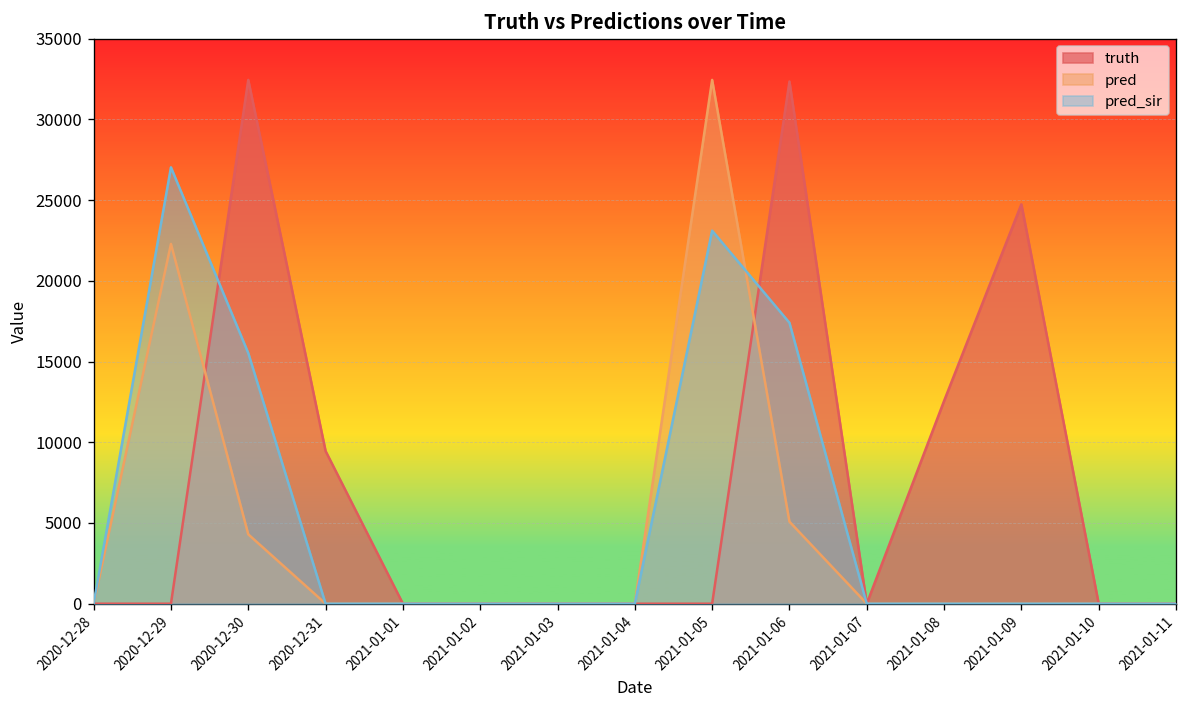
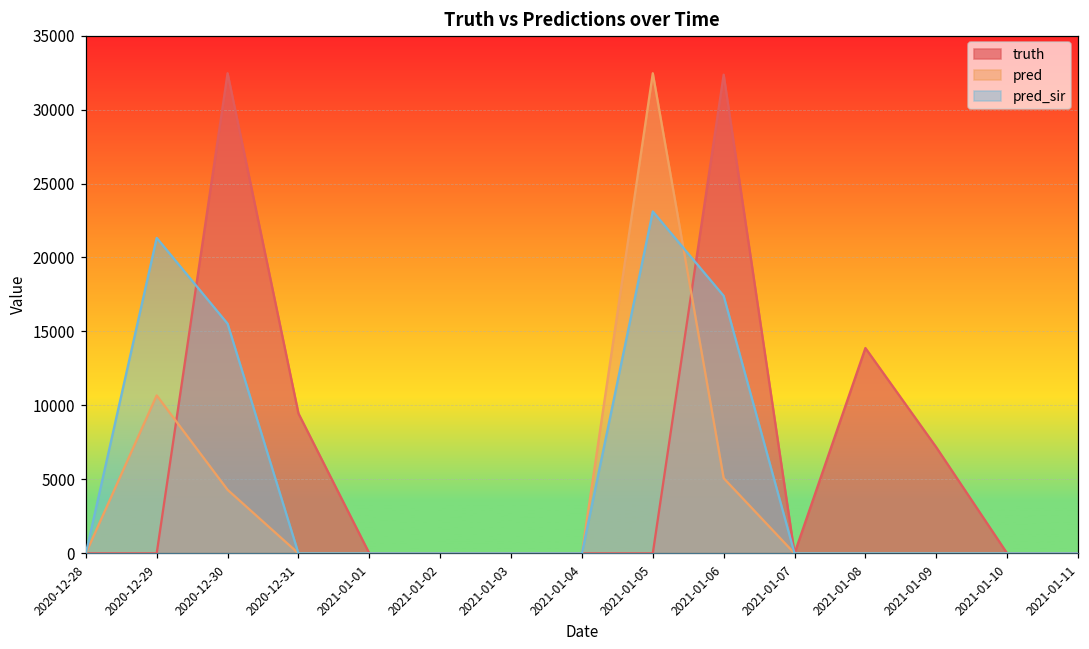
  {
    "truth": {
      "2020-12-29": 0,
      "2020-12-30": 32500,
      "2020-12-31": 9500,
      "2021-01-05": 0,
      "2021-01-06": 32400,
-     "2021-01-08": 12600,
-     "2021-01-09": 24700
+     "2021-01-08": 13900,
+     "2021-01-09": 7200
    },
    "pred": {
-     "2020-12-29": 22300,
+     "2020-12-29": 10700,
      "2020-12-30": 4300,
      "2021-01-05": 32500,
      "2021-01-06": 5100
    },
    "pred_sir": {
-     "2020-12-29": 27000,
+     "2020-12-29": 21300,
      "2020-12-30": 15500,
      "2021-01-05": 23100,
      "2021-01-06": 17400
    }
  }
